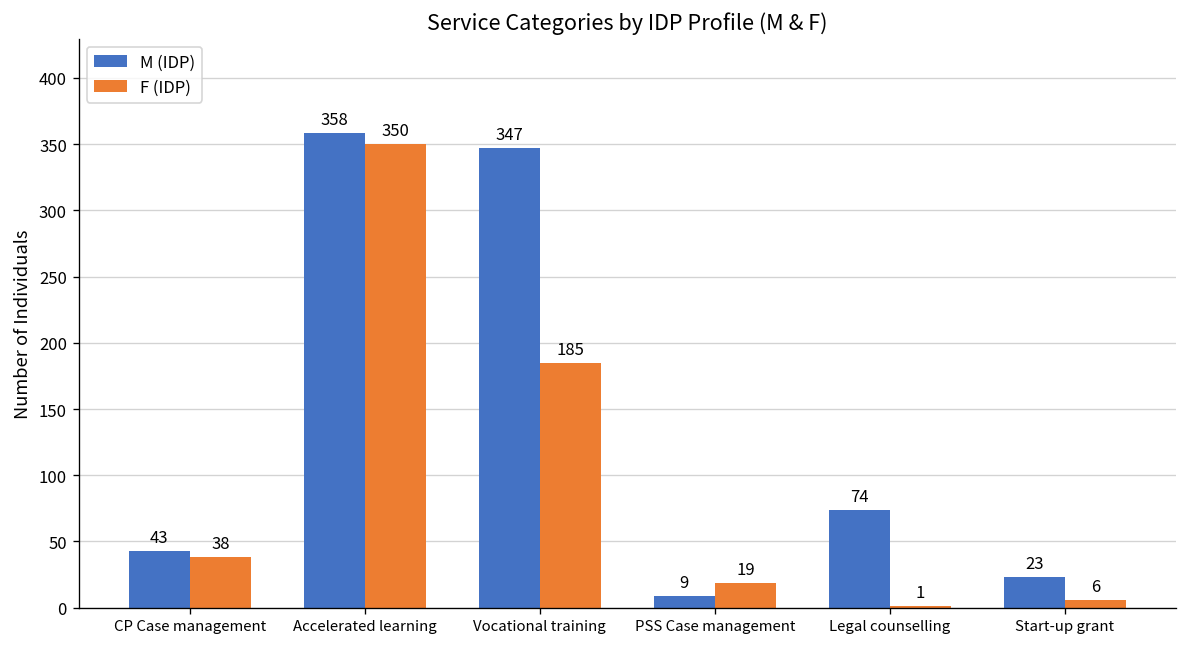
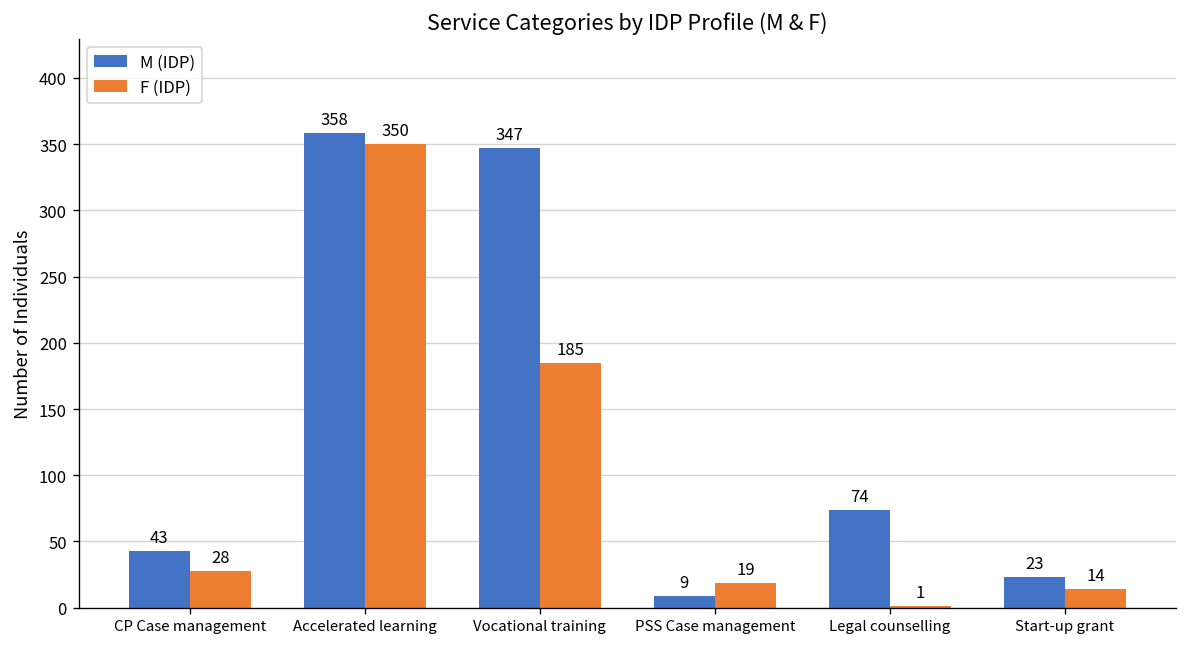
  {
    "M (IDP)": {
      "CP Case management": 43,
      "Accelerated learning": 358,
      "Vocational training": 347,
      "PSS Case management": 9,
      "Legal counselling": 74,
      "Start-up grant": 23
    },
    "F (IDP)": {
-     "CP Case management": 38,
+     "CP Case management": 28,
      "Accelerated learning": 350,
      "Vocational training": 185,
      "PSS Case management": 19,
      "Legal counselling": 1,
-     "Start-up grant": 6
+     "Start-up grant": 14
    }
  }
